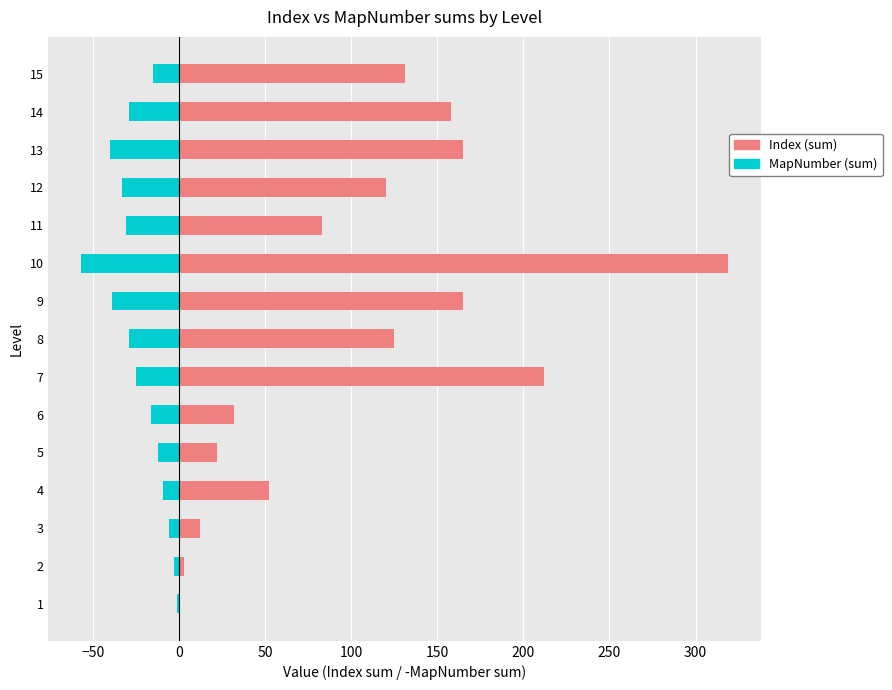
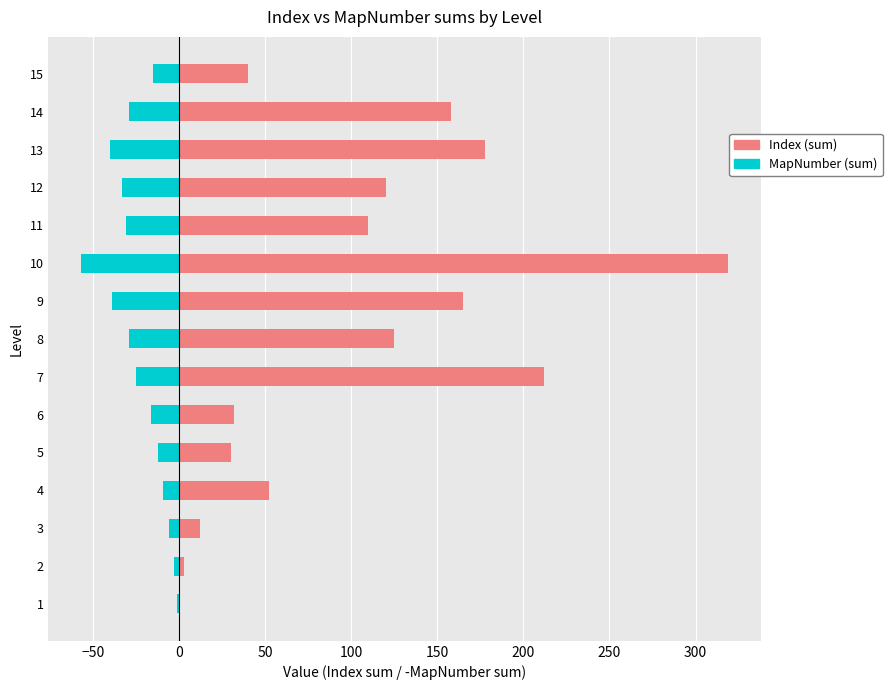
  {
    "Index (sum)": {
-     "15": 131,
+     "15": 40,
      "14": 158,
-     "13": 165,
+     "13": 178,
      "12": 120,
-     "11": 83,
+     "11": 110,
      "10": 319,
      "9": 165,
      "8": 125,
      "7": 212,
      "6": 32,
-     "5": 22,
+     "5": 30,
      "4": 52,
      "3": 12,
      "2": 3,
      "1": 0
    }
  }
